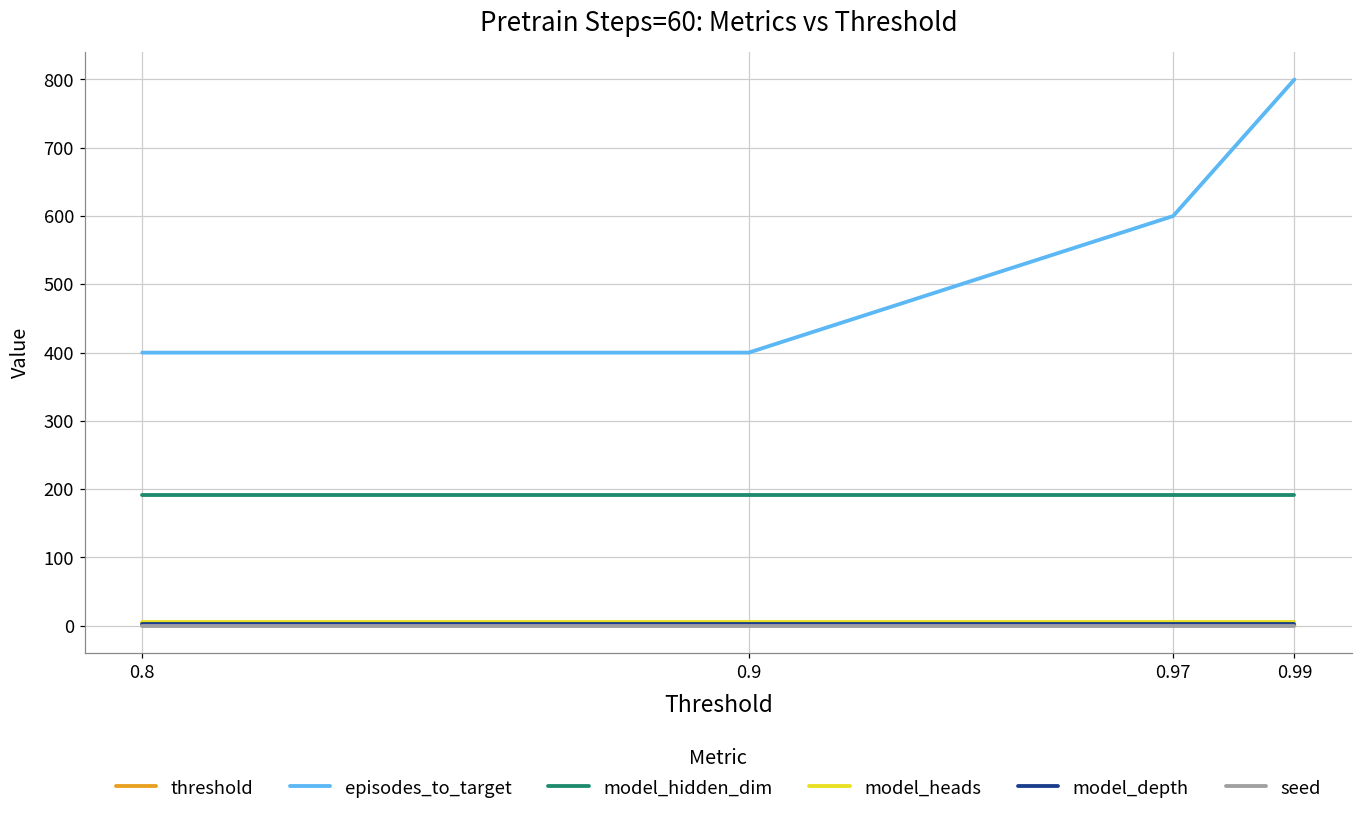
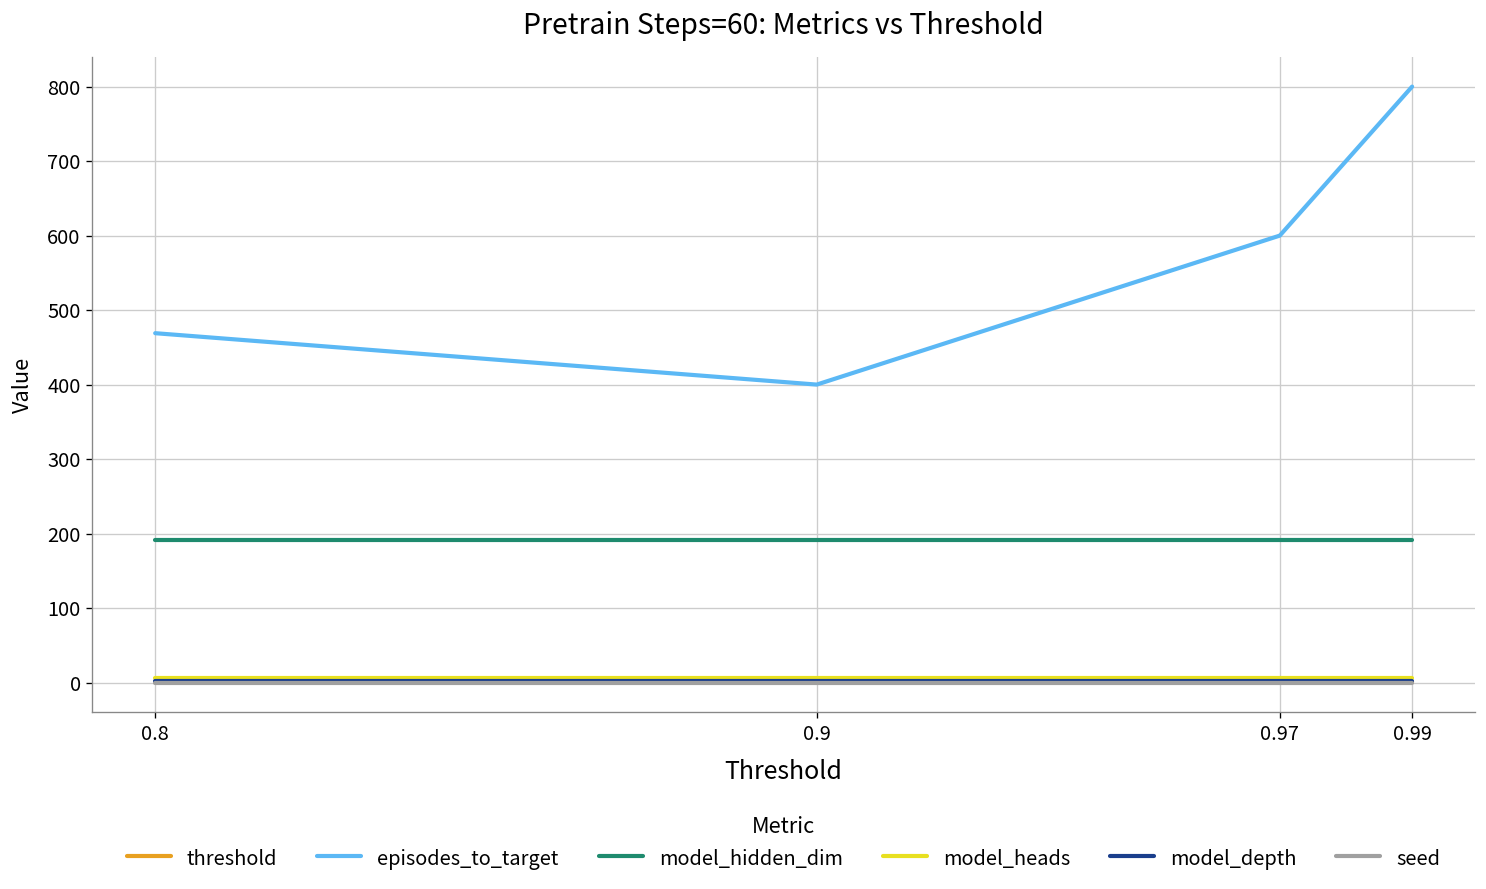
  {
    "episodes_to_target": {
-     "0.8": 400,
+     "0.8": 470,
      "0.9": 400,
      "0.97": 600,
      "0.99": 800
    },
    "model_hidden_dim": {
      "0.8": 190,
      "0.9": 190,
      "0.97": 190,
      "0.99": 190
    }
  }
